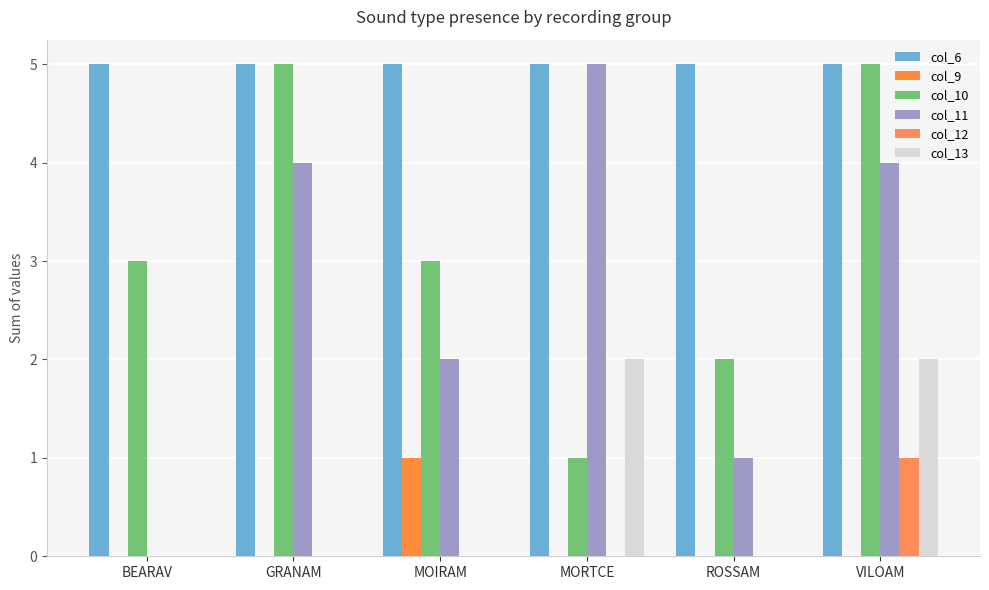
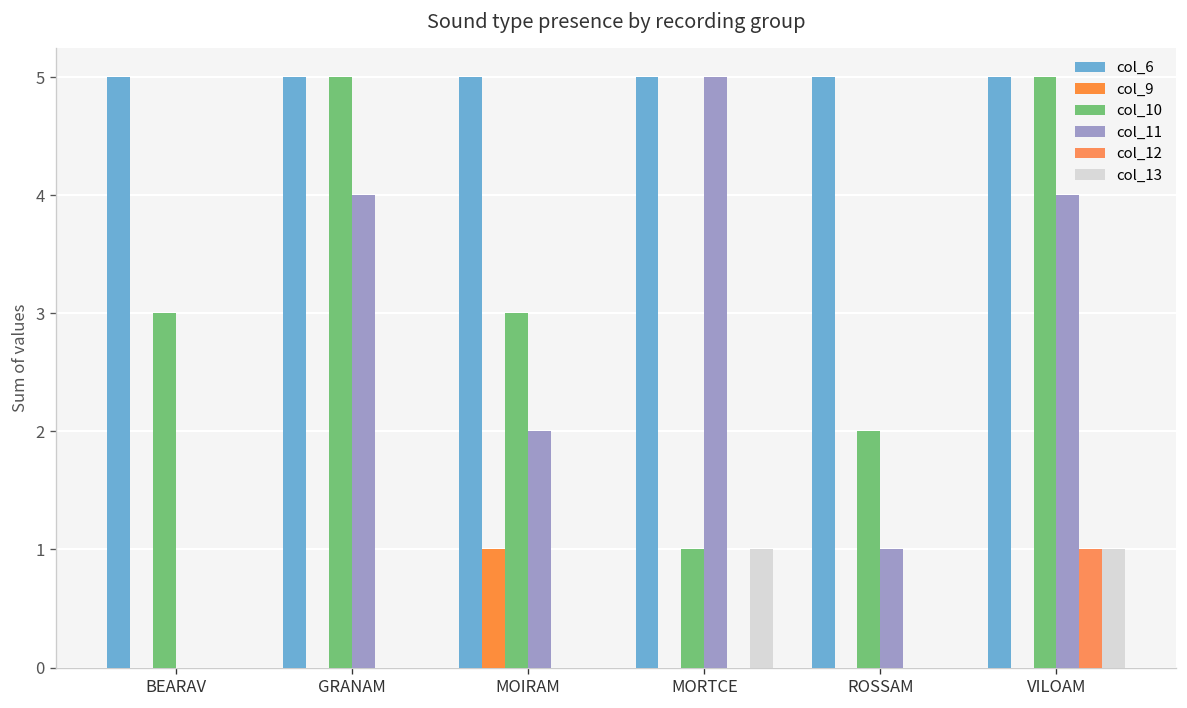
  {
    "col_10": {
      "BEARAV": 3,
      "GRANAM": 5,
      "MOIRAM": 3,
      "MORTCE": 1,
      "ROSSAM": 2,
      "VILOAM": 5
    },
    "col_13": {
      "BEARAV": 0,
      "GRANAM": 0,
      "MOIRAM": 0,
-     "MORTCE": 2,
+     "MORTCE": 1,
      "ROSSAM": 0,
-     "VILOAM": 2
+     "VILOAM": 1
    }
  }
